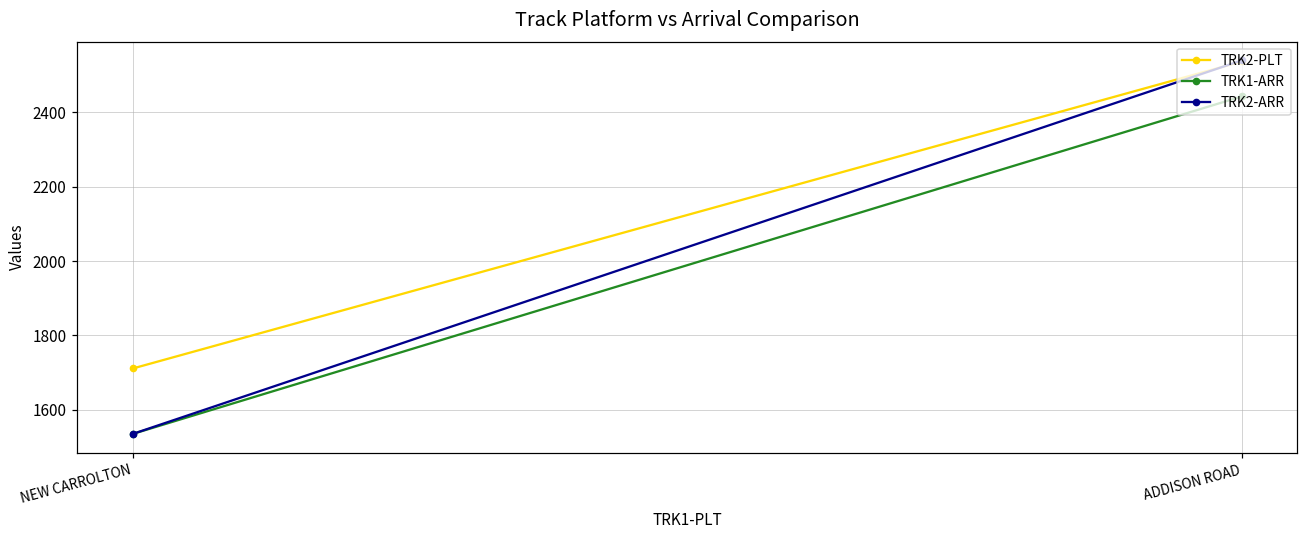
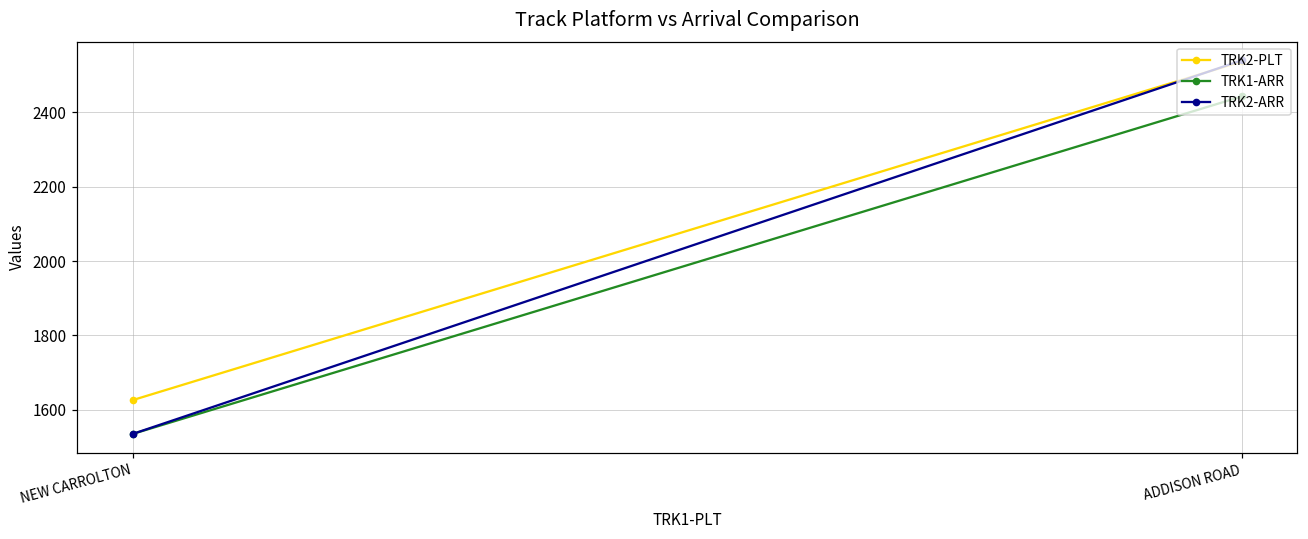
  {
    "TRK2-PLT": {
-     "NEW CARROLTON": 1710
+     "NEW CARROLTON": 1630
    }
  }
